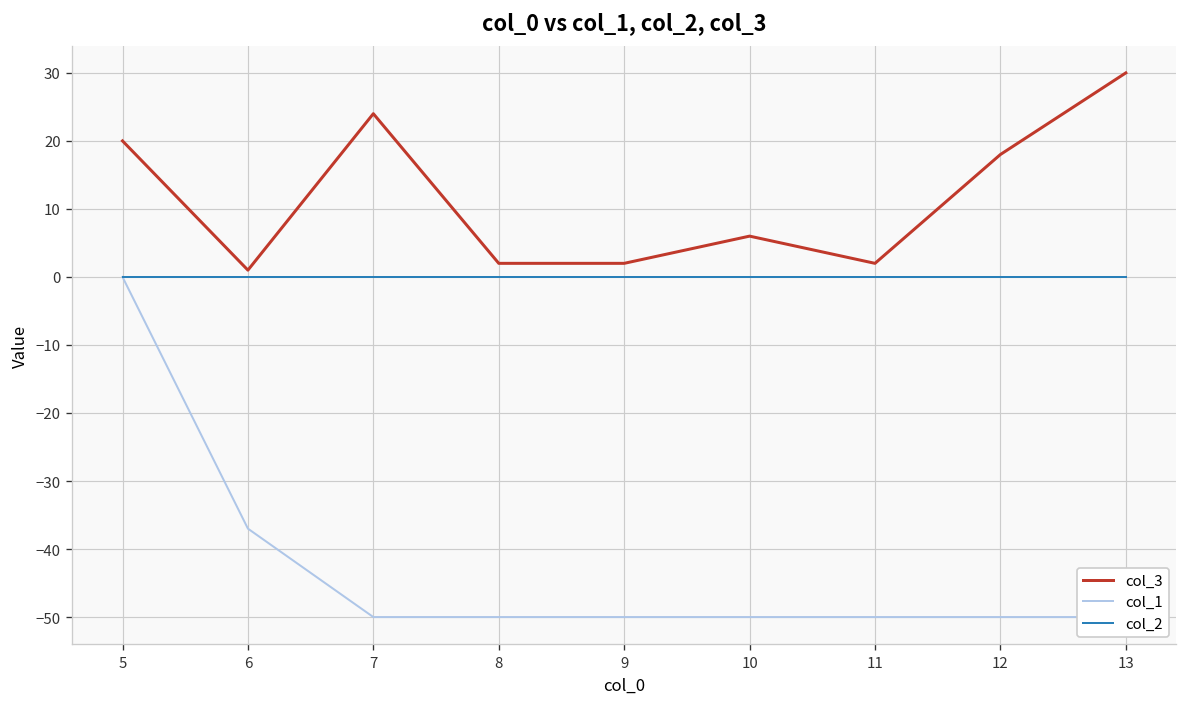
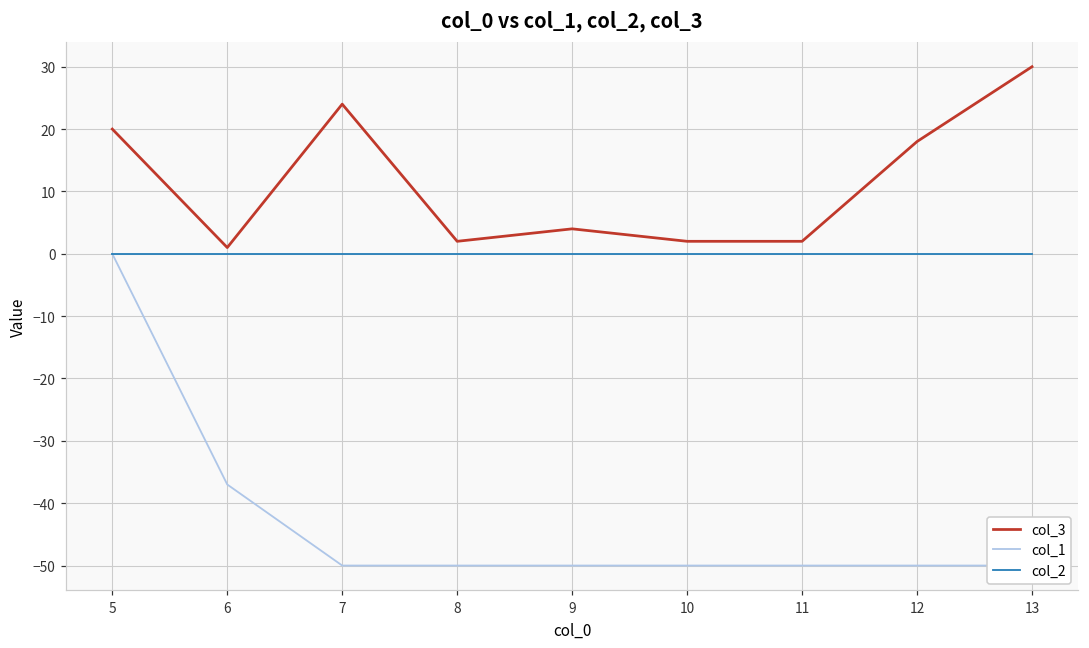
  {
    "col_3": {
      "5": 20,
      "6": 1,
      "7": 24,
      "8": 2,
-     "9": 2,
-     "10": 6,
+     "9": 4,
+     "10": 2,
      "11": 2,
      "12": 18,
      "13": 30
    },
    "col_1": {
      "6": -37,
      "7": -50,
      "8": -50,
      "9": -50,
      "10": -50,
      "11": -50,
      "12": -50
    },
    "col_2": {
      "6": 0,
      "7": 0,
      "8": 0,
      "9": 0,
      "10": 0,
      "11": 0,
      "12": 0,
      "13": 0
    }
  }
